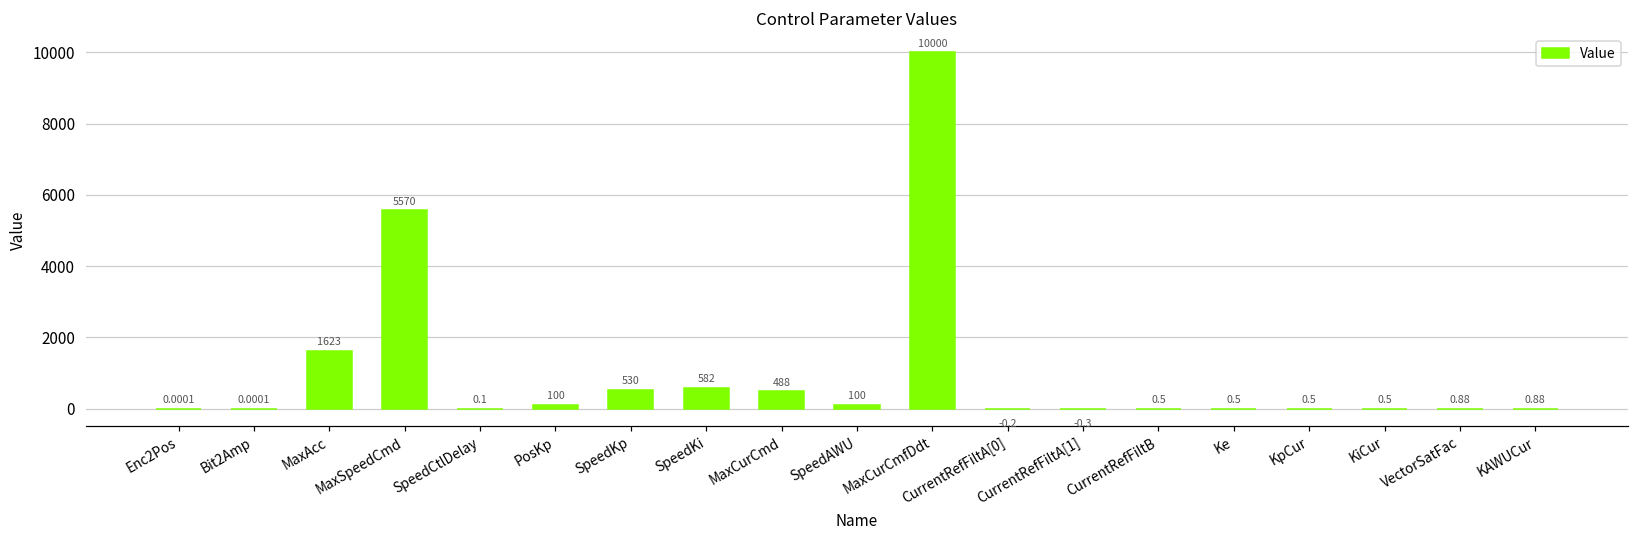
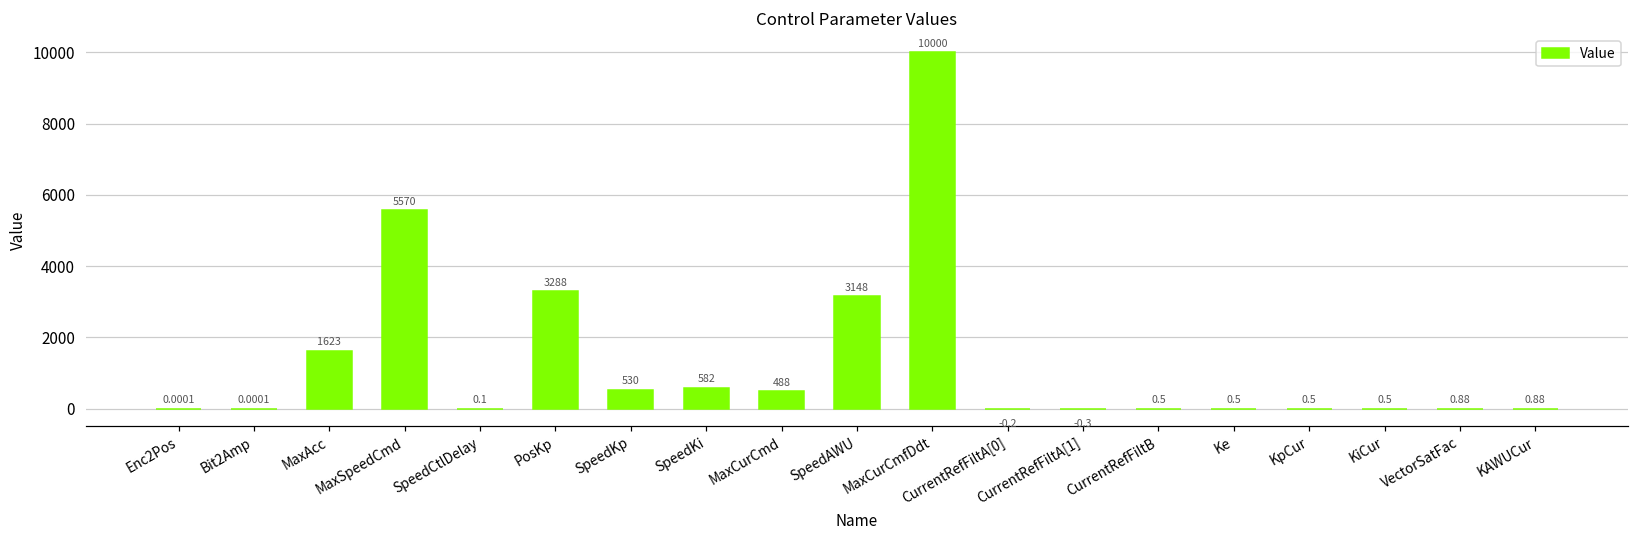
  {
    "Enc2Pos": 0.0001,
    "Bit2Amp": 0.0001,
    "MaxAcc": 1623,
    "MaxSpeedCmd": 5570,
    "SpeedCtlDelay": 0.1,
-   "PosKp": 100,
+   "PosKp": 3288,
    "SpeedKp": 530,
    "SpeedKi": 582,
    "MaxCurCmd": 488,
-   "SpeedAWU": 100,
+   "SpeedAWU": 3148,
    "MaxCurCmfDdt": 10000,
    "CurrentRefFiltA[0]": -0.2,
    "CurrentRefFiltA[1]": -0.3,
    "CurrentRefFiltB": 0.5,
    "Ke": 0.5,
    "KpCur": 0.5,
    "KiCur": 0.5,
    "VectorSatFac": 0.88,
    "KAWUCur": 0.88
  }
